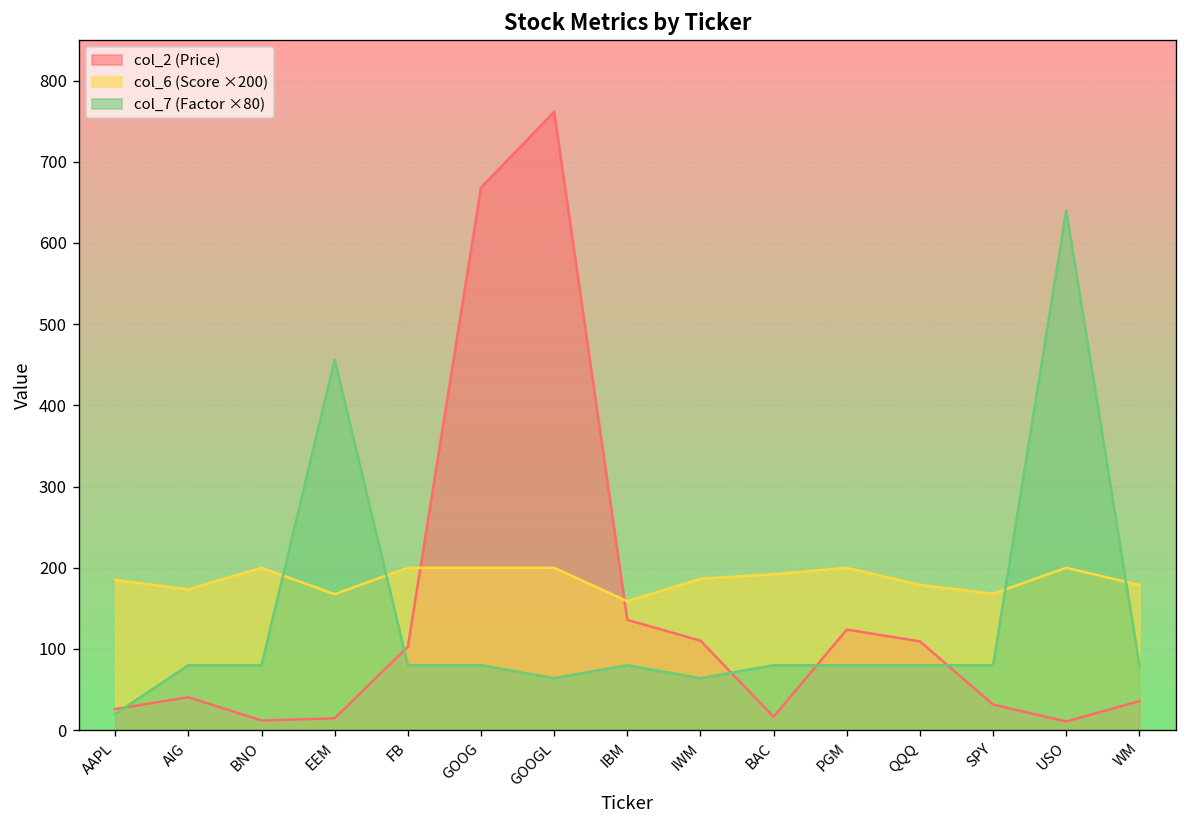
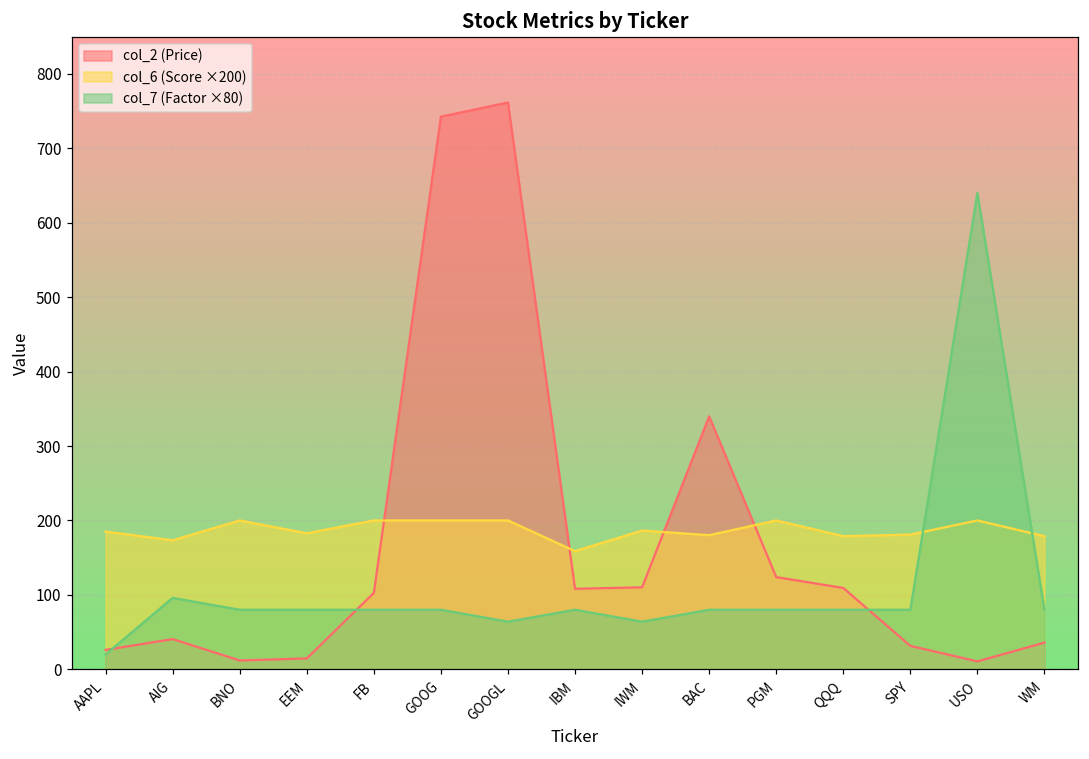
  {
    "col_2 (Price)": {
      "AAPL": 30,
      "AIG": 40,
      "BNO": 10,
      "EEM": 10,
      "FB": 100,
-     "GOOG": 670,
+     "GOOG": 740,
      "GOOGL": 760,
-     "IBM": 140,
+     "IBM": 110,
      "IWM": 110,
-     "BAC": 20,
+     "BAC": 340,
      "PGM": 120,
      "QQQ": 110,
      "SPY": 30,
      "USO": 10,
      "WM": 40
    },
    "col_6 (Score ×200)": {
      "AAPL": 190,
      "AIG": 170,
      "BNO": 200,
-     "EEM": 170,
+     "EEM": 180,
      "FB": 200,
      "GOOG": 200,
      "GOOGL": 200,
      "IBM": 160,
      "IWM": 190,
-     "BAC": 190,
+     "BAC": 180,
      "PGM": 200,
      "QQQ": 180,
-     "SPY": 170,
+     "SPY": 180,
      "USO": 200,
      "WM": 180
    },
    "col_7 (Factor ×80)": {
      "AAPL": 20,
-     "AIG": 80,
+     "AIG": 100,
      "BNO": 80,
-     "EEM": 460,
+     "EEM": 80,
      "FB": 80,
      "GOOG": 80,
      "GOOGL": 60,
      "IBM": 80,
      "IWM": 60,
      "BAC": 80,
      "PGM": 80,
      "QQQ": 80,
      "SPY": 80,
      "USO": 640,
      "WM": 80
    }
  }
